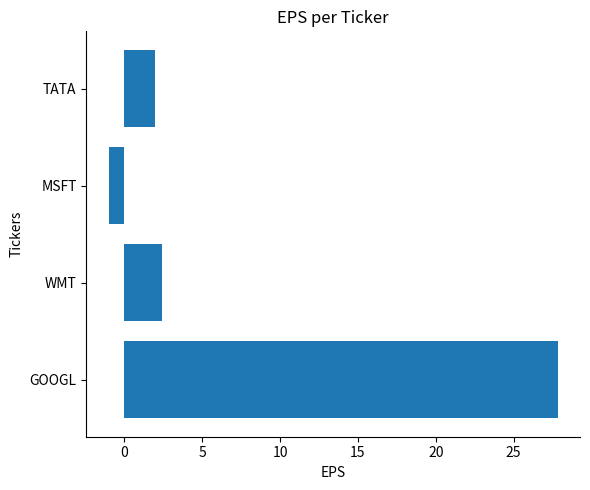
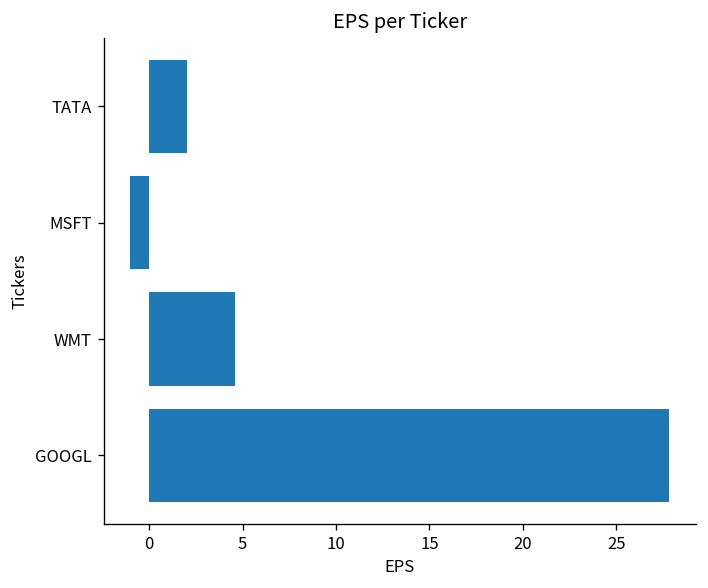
  {
    "TATA": 2.0,
    "MSFT": -1.0,
-   "WMT": 2.4,
+   "WMT": 4.6,
    "GOOGL": 27.8
  }
